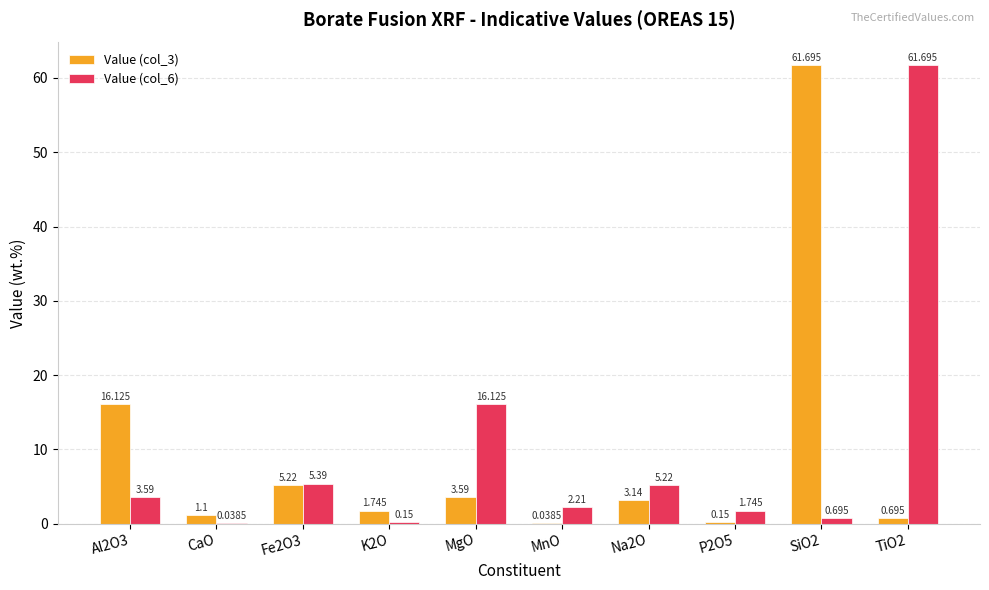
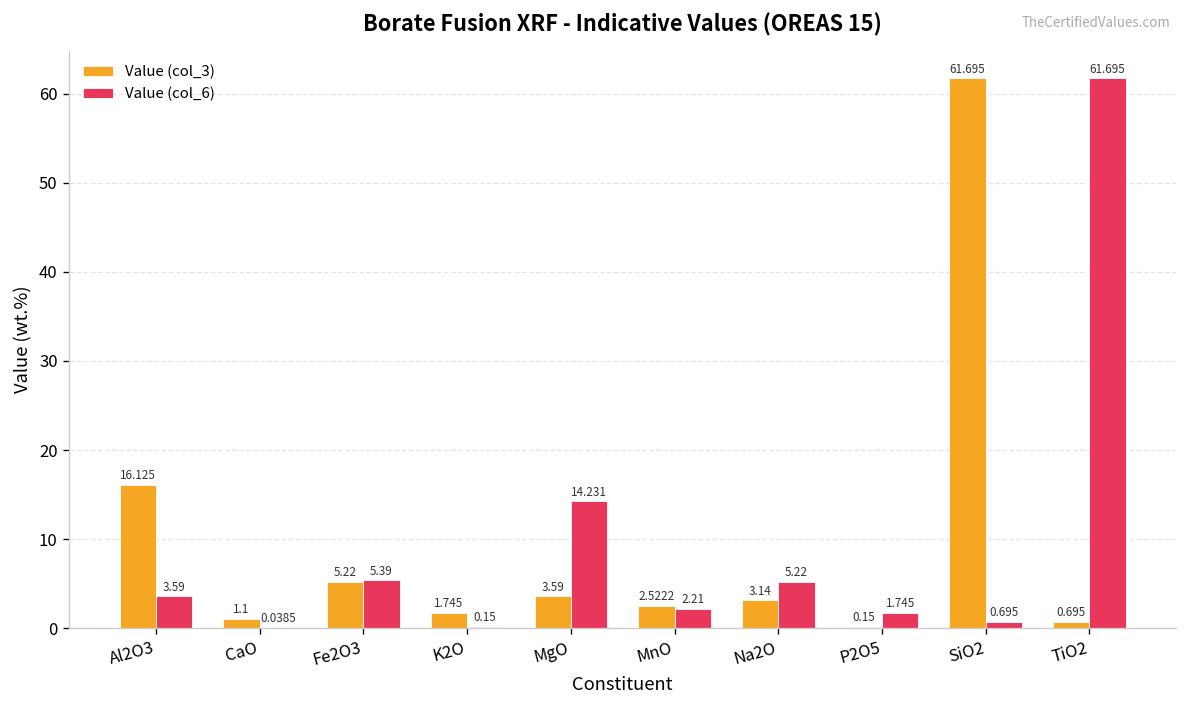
  {
    "Value (col_3)": {
      "Al2O3": 16.125,
      "CaO": 1.1,
      "Fe2O3": 5.22,
      "K2O": 1.745,
      "MgO": 3.59,
-     "MnO": 0.0385,
+     "MnO": 2.5222,
      "Na2O": 3.14,
      "P2O5": 0.15,
      "SiO2": 61.695,
      "TiO2": 0.695
    },
    "Value (col_6)": {
      "Al2O3": 3.59,
      "CaO": 0.0385,
      "Fe2O3": 5.39,
      "K2O": 0.15,
-     "MgO": 16.125,
+     "MgO": 14.231,
      "MnO": 2.21,
      "Na2O": 5.22,
      "P2O5": 1.745,
      "SiO2": 0.695,
      "TiO2": 61.695
    }
  }
